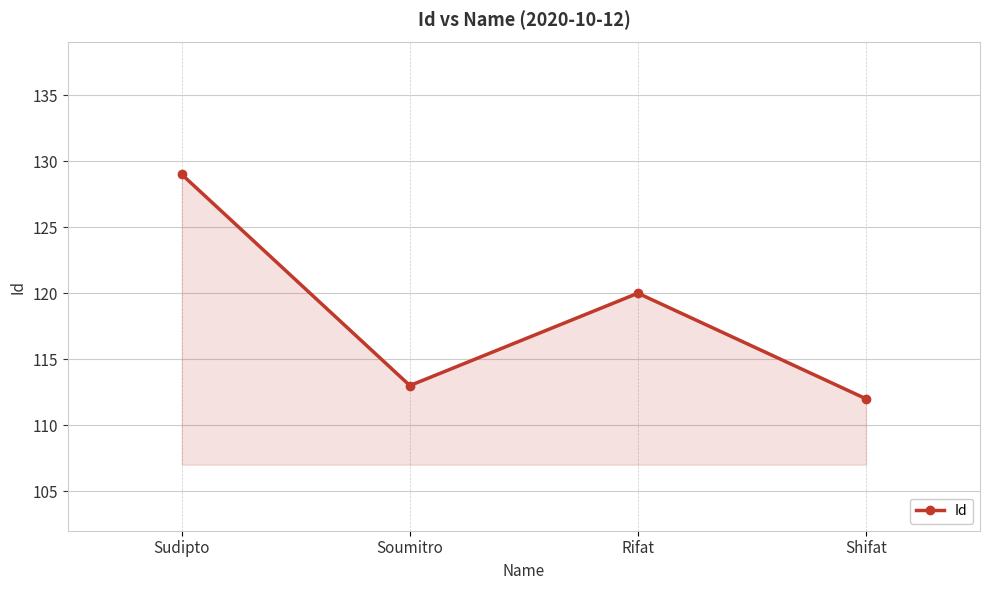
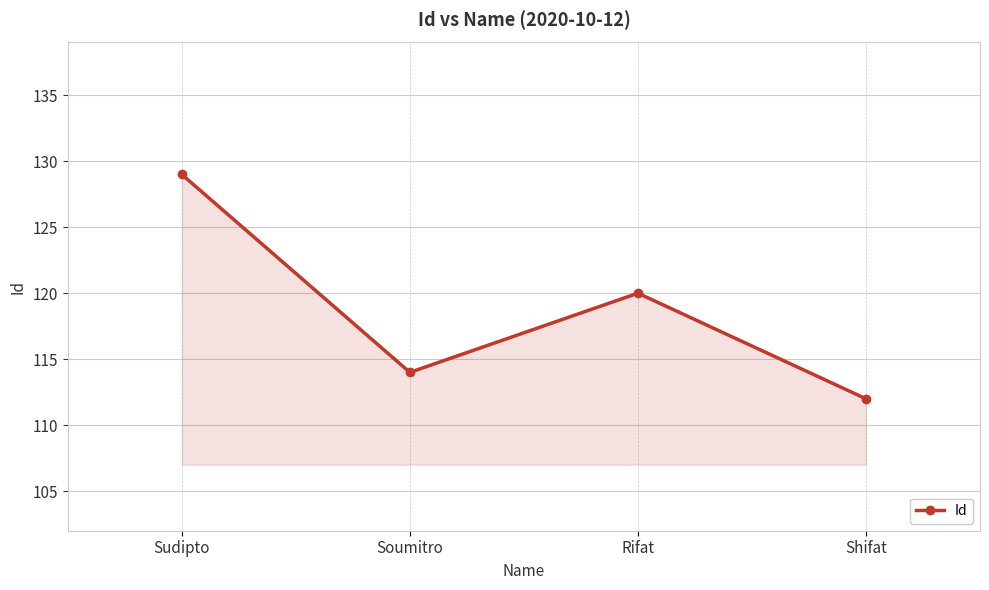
  {
    "Sudipto": 129,
-   "Soumitro": 113,
+   "Soumitro": 114,
    "Rifat": 120,
    "Shifat": 112
  }
